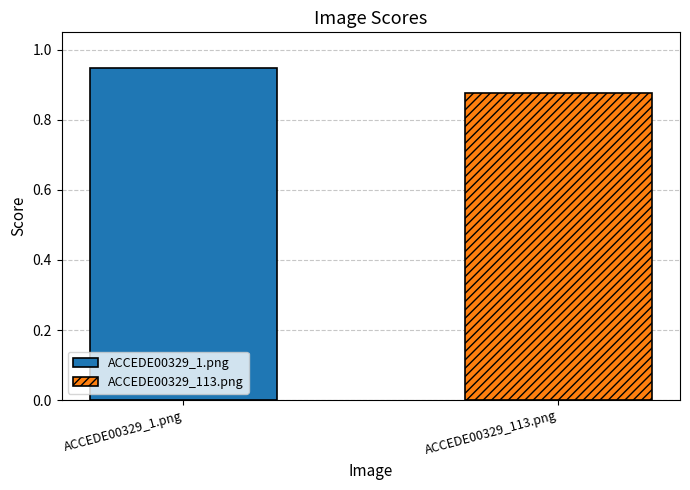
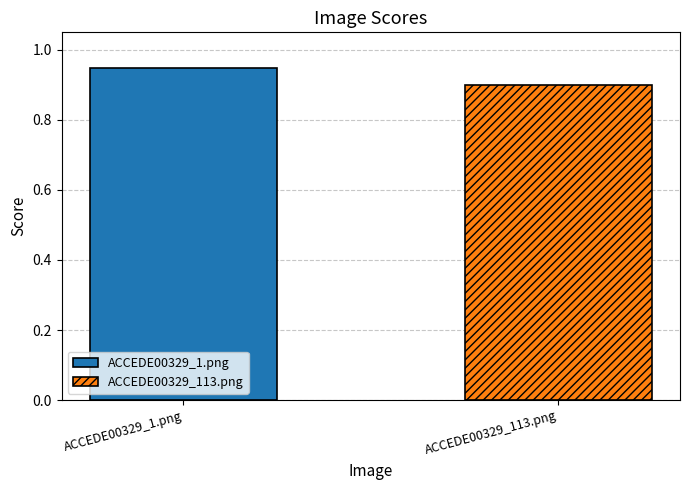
  {
    "ACCEDE00329_1.png": 0.95,
-   "ACCEDE00329_113.png": 0.88
+   "ACCEDE00329_113.png": 0.90
  }
